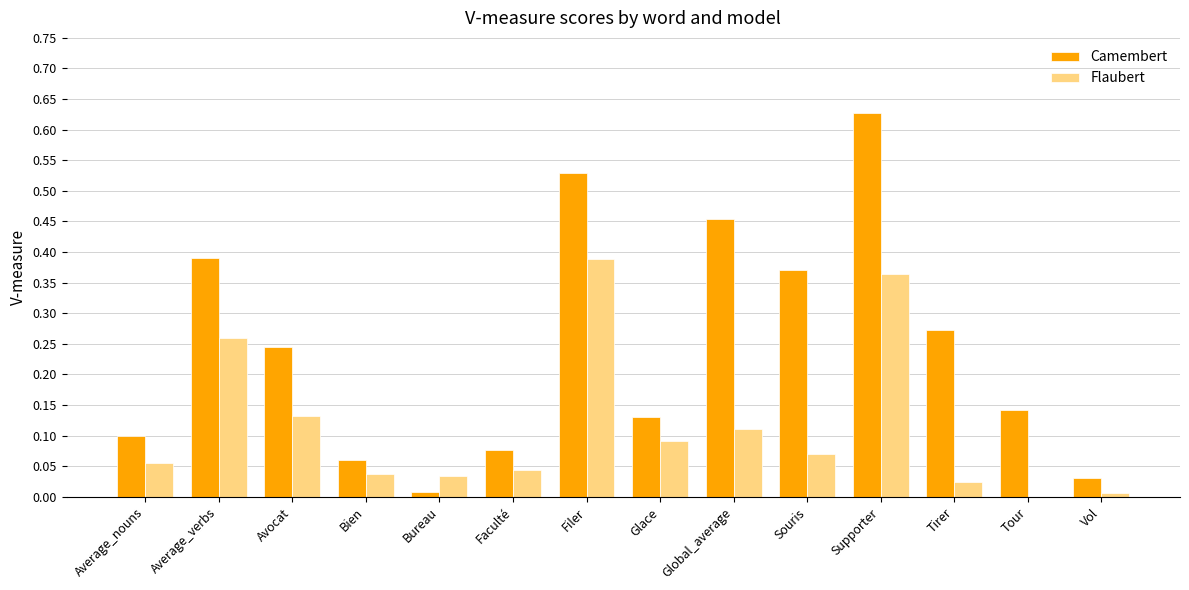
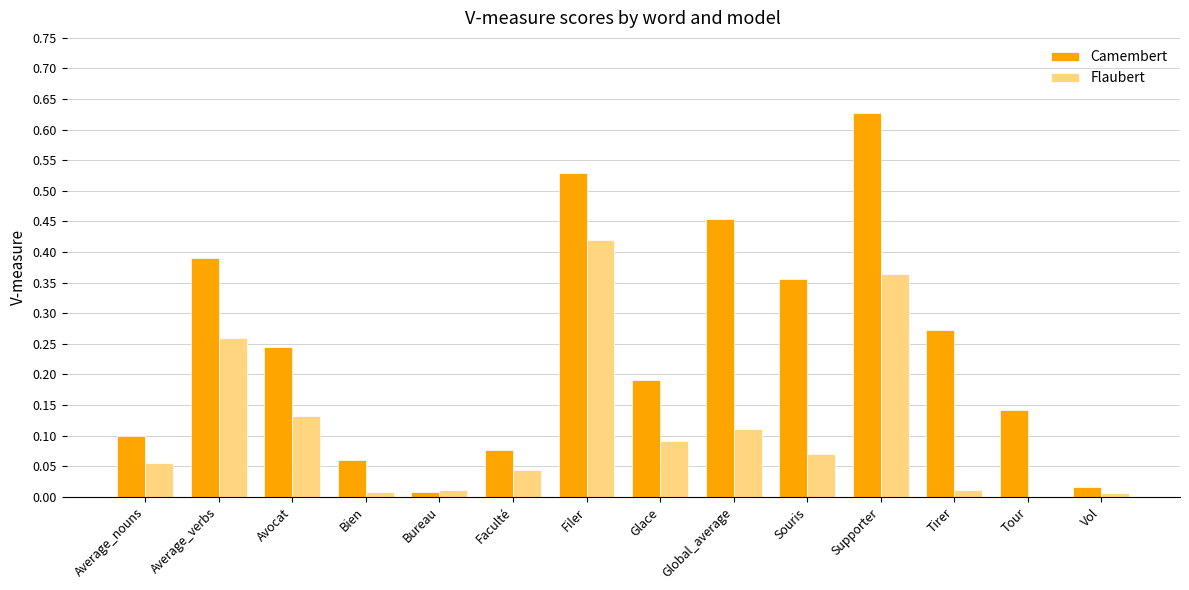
  {
    "Camembert": {
      "Average_nouns": 0.10,
      "Average_verbs": 0.39,
      "Avocat": 0.25,
      "Bien": 0.06,
      "Bureau": 0.01,
      "Faculté": 0.08,
      "Filer": 0.53,
-     "Glace": 0.13,
+     "Glace": 0.19,
      "Global_average": 0.45,
-     "Souris": 0.37,
+     "Souris": 0.36,
      "Supporter": 0.63,
      "Tirer": 0.27,
      "Tour": 0.14,
-     "Vol": 0.03
+     "Vol": 0.02
    },
    "Flaubert": {
      "Average_nouns": 0.05,
      "Average_verbs": 0.26,
      "Avocat": 0.13,
-     "Bien": 0.04,
-     "Bureau": 0.03,
+     "Bien": 0.01,
+     "Bureau": 0.01,
      "Faculté": 0.04,
-     "Filer": 0.39,
+     "Filer": 0.42,
      "Glace": 0.09,
      "Global_average": 0.11,
      "Souris": 0.07,
      "Supporter": 0.36,
-     "Tirer": 0.02,
+     "Tirer": 0.01,
      "Tour": 0.00,
      "Vol": 0.01
    }
  }
